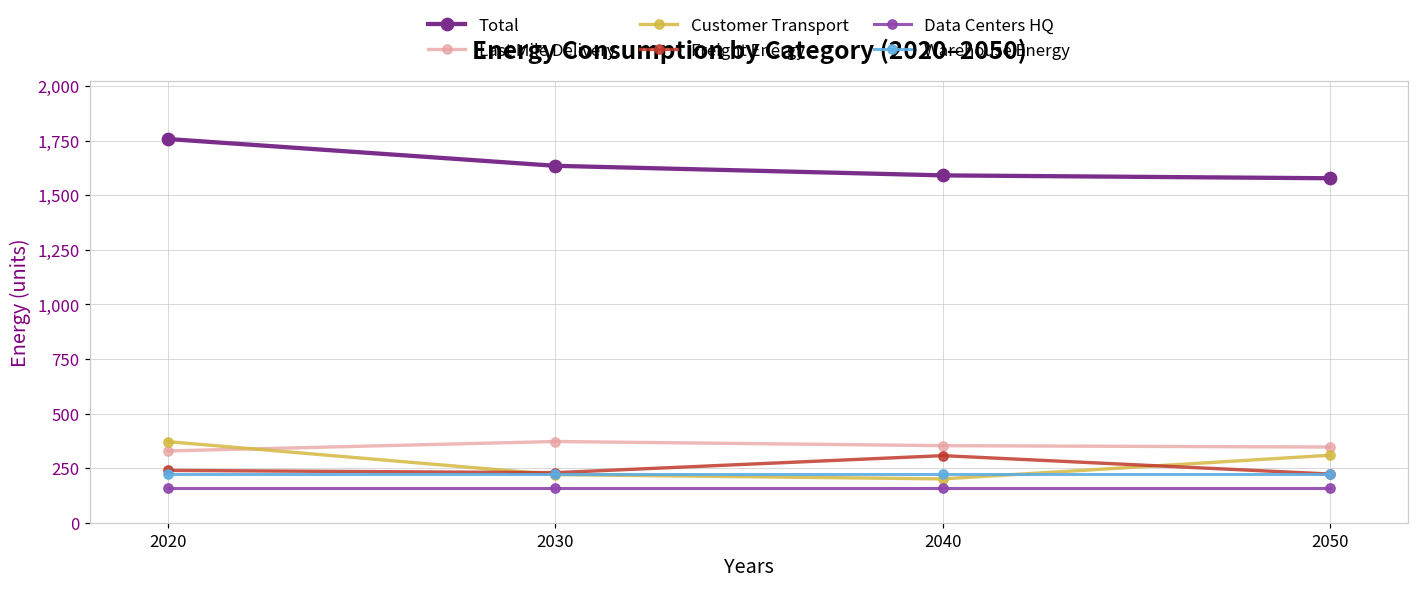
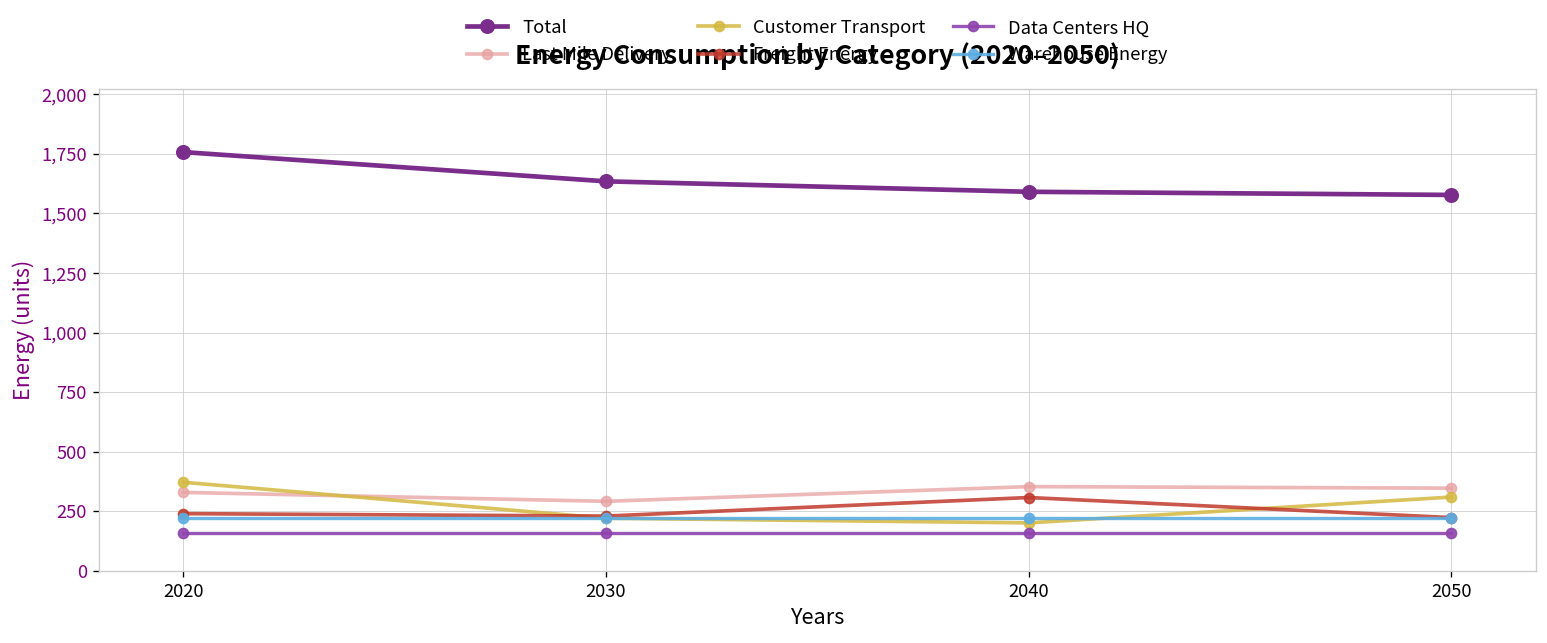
  {
    "Last Mile Delivery": {
      "2020": 330,
-     "2030": 370,
+     "2030": 290,
      "2040": 350,
      "2050": 350
    },
    "Customer Transport": {
      "2020": 370,
      "2040": 200,
      "2050": 310
    },
    "Freight Energy": {
      "2020": 240,
      "2040": 310
    },
    "Warehouse Energy": {
      "2020": 220,
      "2040": 220
    }
  }
